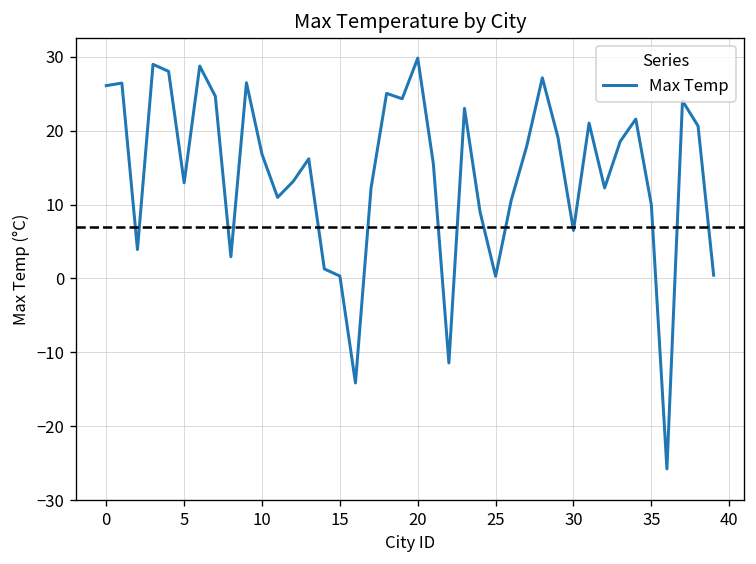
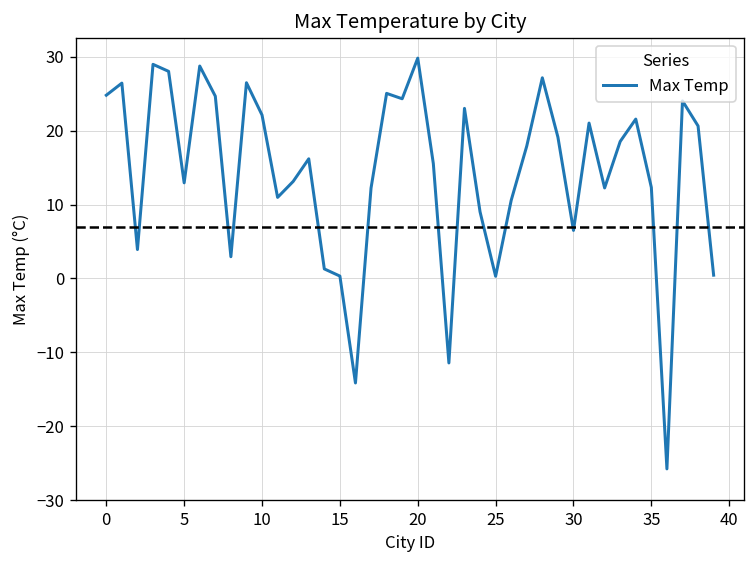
  {
-   "0": 26,
+   "0": 25,
    "5": 13,
-   "10": 17,
+   "10": 22,
    "15": 0,
    "20": 30,
    "25": 0,
    "30": 7,
-   "35": 10
+   "35": 12
  }
